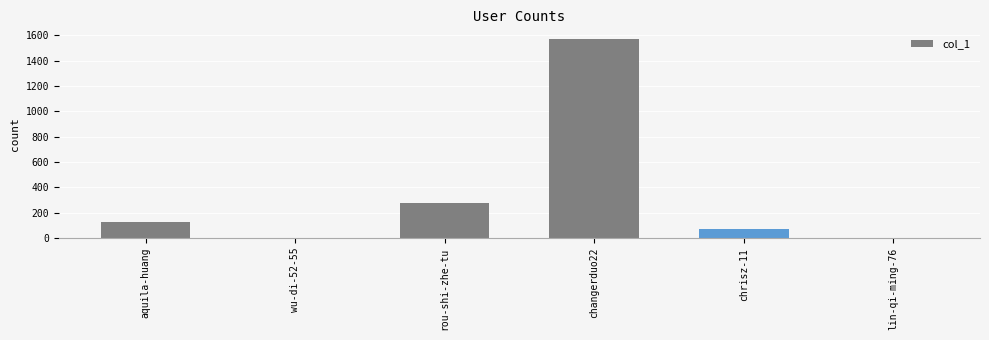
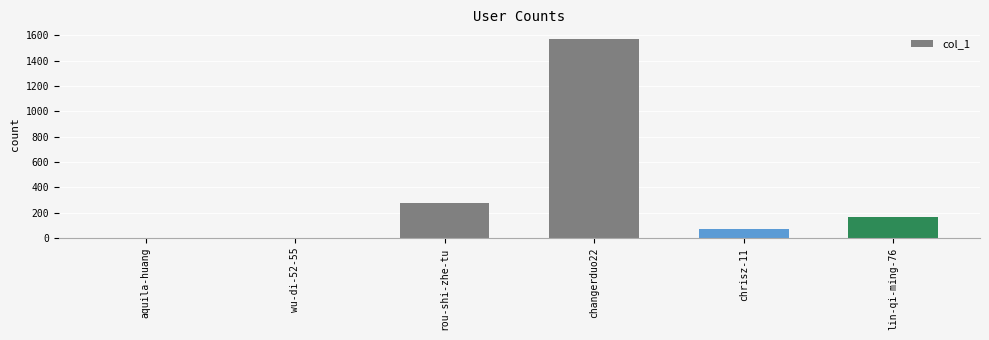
  {
-   "aquila-huang": 130,
+   "aquila-huang": 0,
    "rou-shi-zhe-tu": 270,
    "changerduo22": 1570,
    "chrisz-11": 70,
-   "lin-qi-ming-76": 0
+   "lin-qi-ming-76": 160
  }
